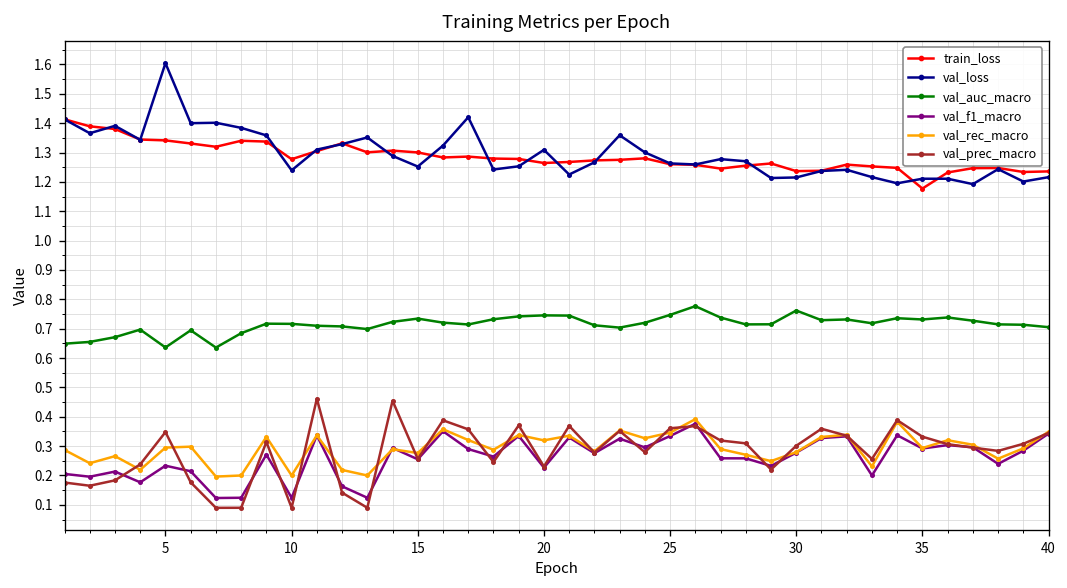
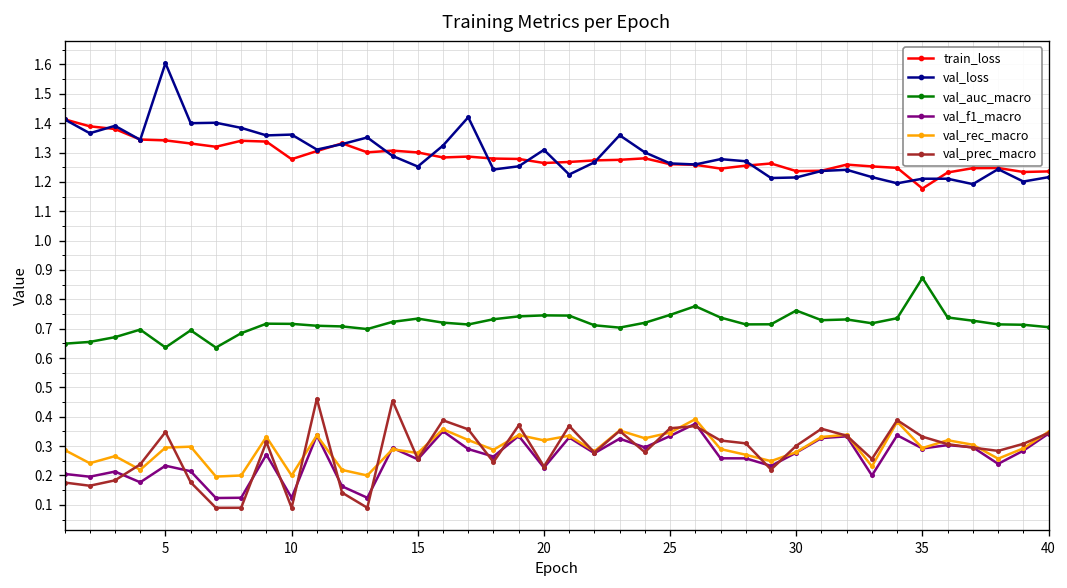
  {
    "train_loss": {
      "5": 1.34,
      "10": 1.28,
      "15": 1.30,
      "20": 1.26,
      "30": 1.24,
      "35": 1.18,
      "40": 1.24
    },
    "val_loss": {
      "5": 1.60,
-     "10": 1.24,
+     "10": 1.36,
      "15": 1.25,
      "20": 1.31,
      "30": 1.22,
      "35": 1.21,
      "40": 1.22
    },
    "val_auc_macro": {
      "5": 0.64,
      "10": 0.72,
      "15": 0.73,
      "20": 0.75,
      "25": 0.75,
      "30": 0.76,
-     "35": 0.73,
+     "35": 0.87,
      "40": 0.71
    },
    "val_f1_macro": {
      "5": 0.23,
      "10": 0.12,
      "25": 0.33
    },
    "val_rec_macro": {
      "5": 0.29,
      "10": 0.20,
      "15": 0.28,
      "20": 0.32,
      "25": 0.35
    },
    "val_prec_macro": {
      "5": 0.35,
      "10": 0.09,
      "25": 0.36,
      "30": 0.30,
      "35": 0.33
    }
  }
